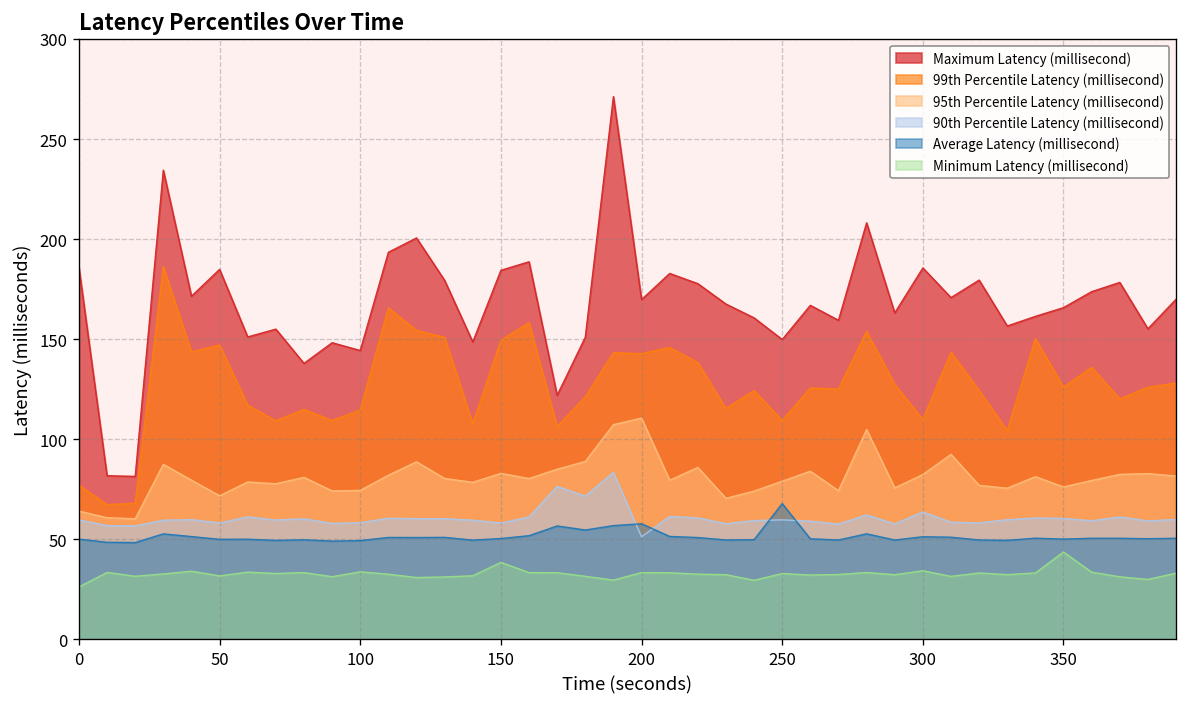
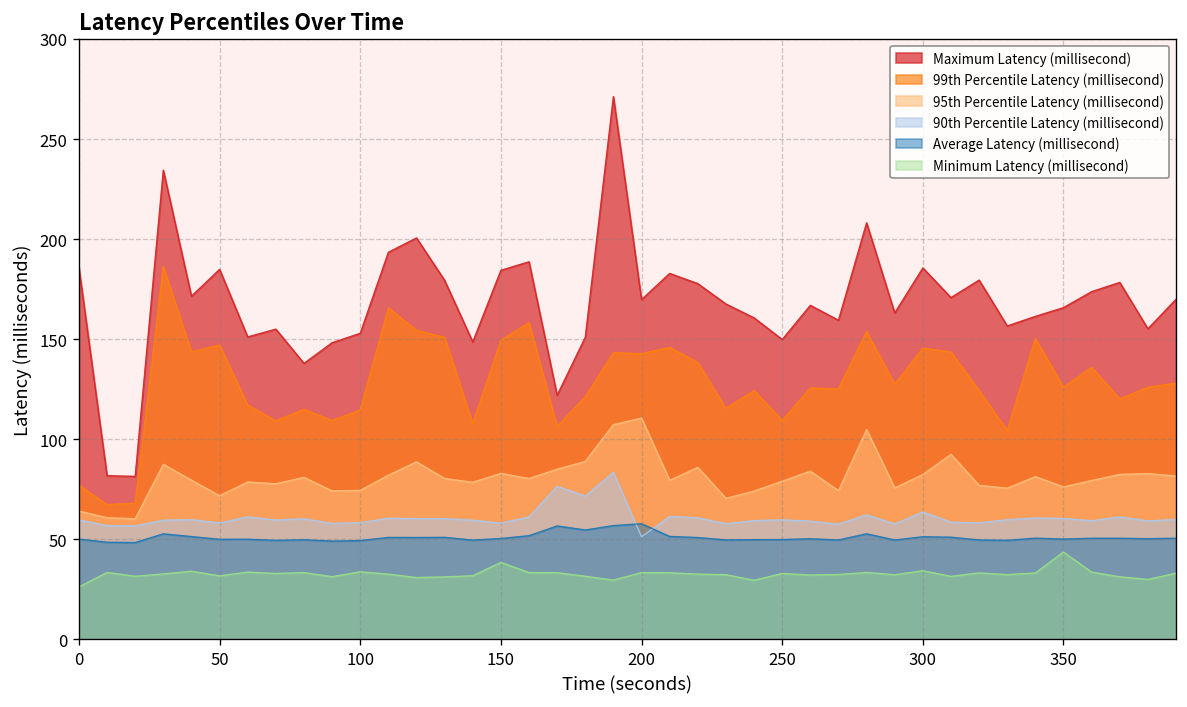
  {
    "Maximum Latency (millisecond)": {
      "0": 186,
      "50": 185,
-     "100": 144,
+     "100": 153,
      "150": 184,
      "200": 170,
      "250": 150,
      "300": 186,
      "350": 166
    },
    "99th Percentile Latency (millisecond)": {
      "0": 77,
      "50": 147,
      "100": 115,
      "150": 149,
      "200": 143,
      "250": 109,
-     "300": 110,
+     "300": 146,
      "350": 126
    },
    "95th Percentile Latency (millisecond)": {
      "0": 64,
      "50": 72,
      "100": 74,
      "150": 83,
      "200": 111,
      "250": 79,
      "300": 82,
      "350": 76
    },
    "90th Percentile Latency (millisecond)": {
      "0": 60,
      "50": 58,
      "100": 58,
      "150": 58,
      "200": 51,
      "250": 60,
      "300": 64,
      "350": 60
    },
    "Average Latency (millisecond)": {
      "0": 50,
      "50": 50,
      "100": 49,
      "150": 50,
      "200": 58,
-     "250": 68,
+     "250": 50,
      "300": 51,
      "350": 50
    },
    "Minimum Latency (millisecond)": {
      "0": 26,
      "50": 32,
      "100": 34,
      "150": 39,
      "200": 33,
      "250": 33,
      "300": 34,
      "350": 44
    }
  }
